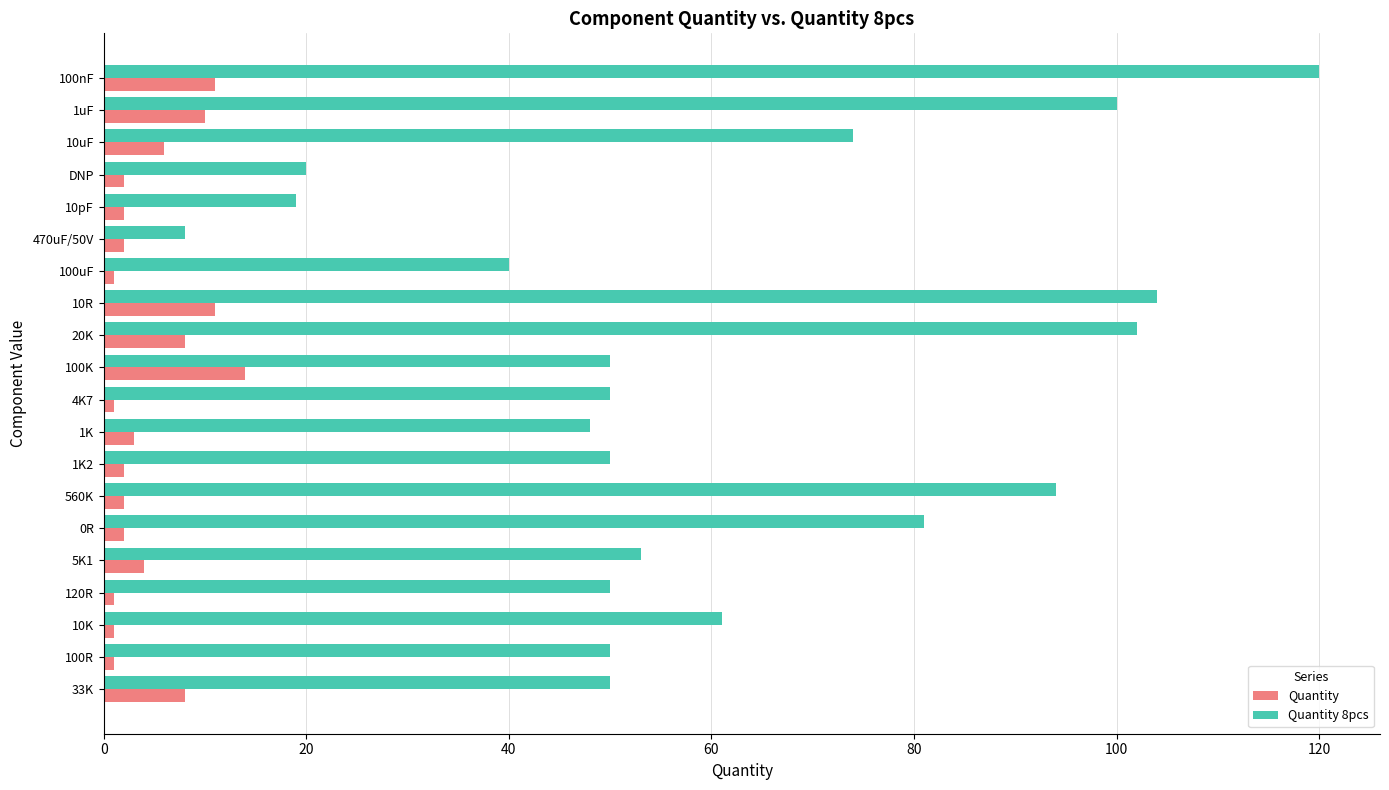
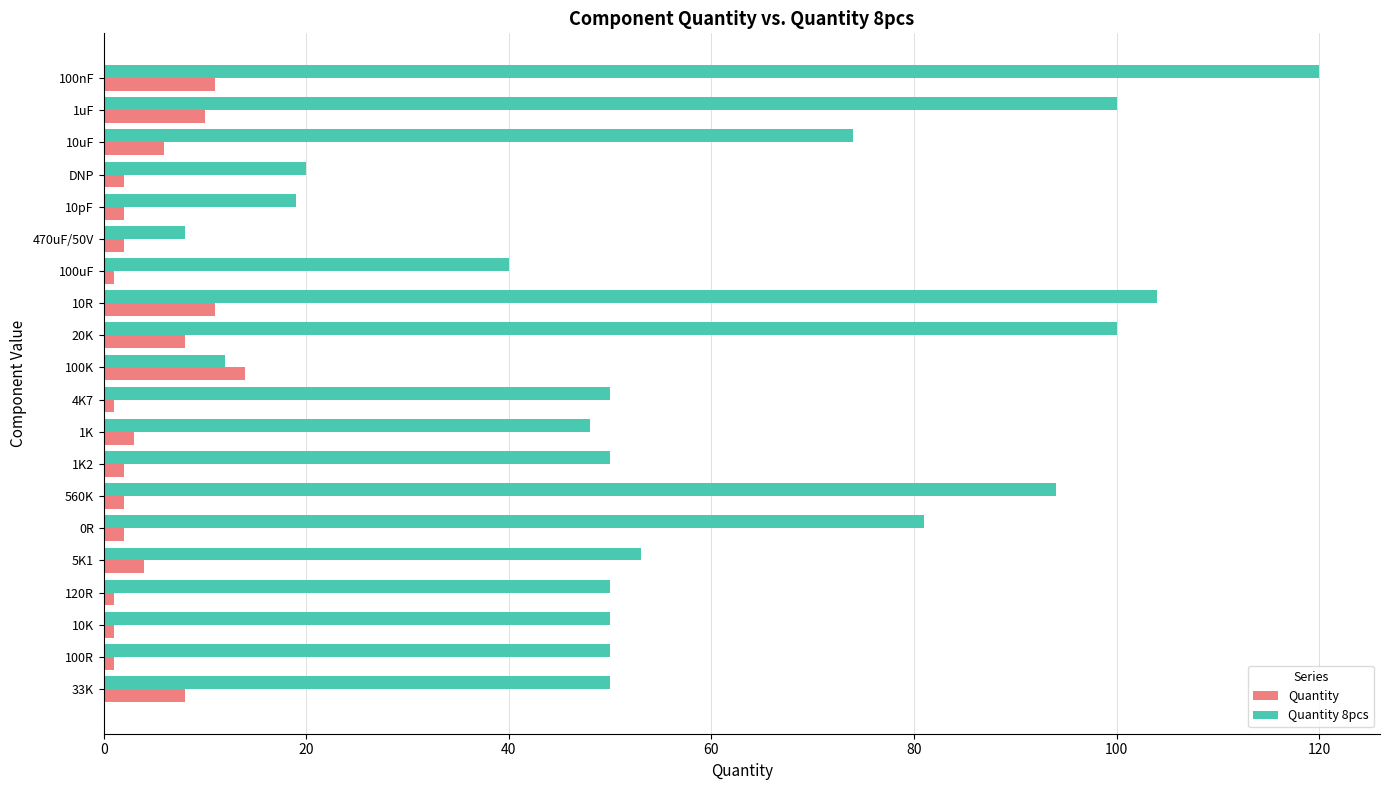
  {
    "Quantity": {
      "100nF": 11,
      "1uF": 10,
      "10uF": 6,
      "DNP": 2,
      "10pF": 2,
      "470uF/50V": 2,
      "100uF": 1,
      "10R": 11,
      "20K": 8,
      "100K": 14,
      "4K7": 1,
      "1K": 3,
      "1K2": 2,
      "560K": 2,
      "0R": 2,
      "5K1": 4,
      "120R": 1,
      "10K": 1,
      "100R": 1,
      "33K": 8
    },
    "Quantity 8pcs": {
      "100nF": 120,
      "1uF": 100,
      "10uF": 74,
      "DNP": 20,
      "10pF": 19,
      "470uF/50V": 8,
      "100uF": 40,
      "10R": 104,
-     "20K": 102,
-     "100K": 50,
+     "20K": 100,
+     "100K": 12,
      "4K7": 50,
      "1K": 48,
      "1K2": 50,
      "560K": 94,
      "0R": 81,
      "5K1": 53,
      "120R": 50,
-     "10K": 61,
+     "10K": 50,
      "100R": 50,
      "33K": 50
    }
  }
